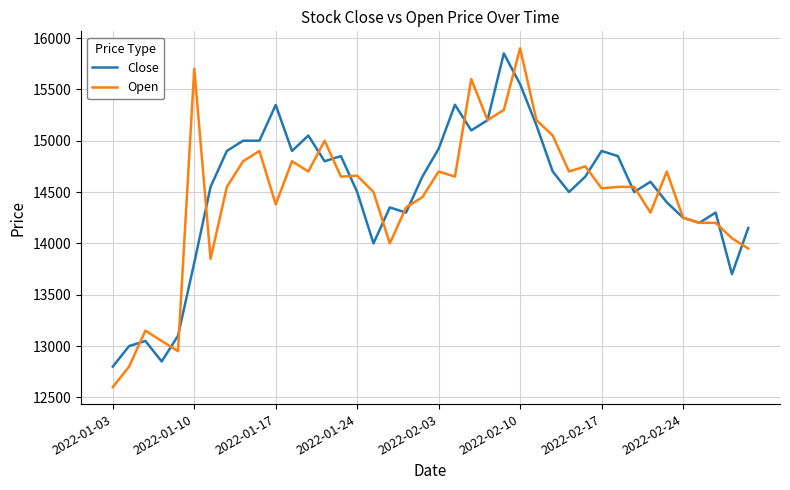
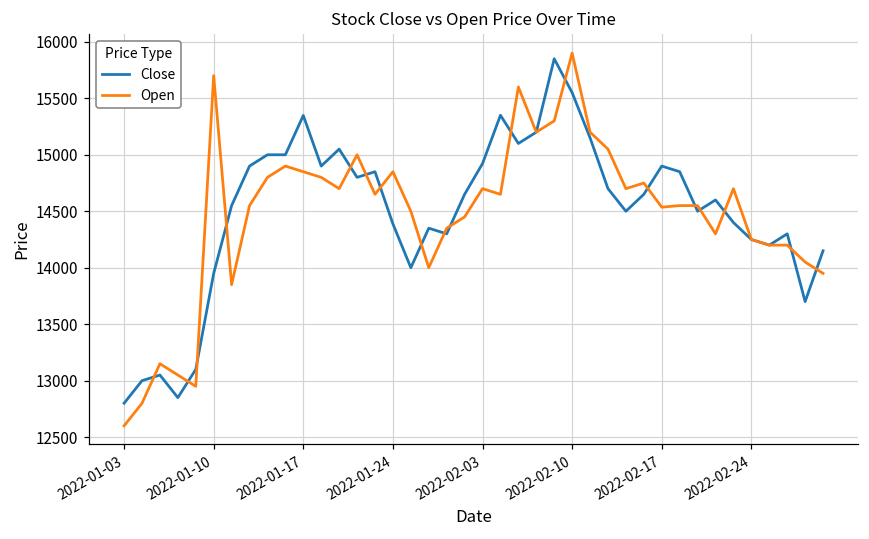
  {
    "Close": {
      "2022-01-03": 12800,
-     "2022-01-10": 13810,
+     "2022-01-10": 13950,
      "2022-01-17": 15350,
-     "2022-01-24": 14500,
+     "2022-01-24": 14390,
      "2022-02-03": 14920,
      "2022-02-10": 15550,
      "2022-02-17": 14900
    },
    "Open": {
      "2022-01-03": 12600,
      "2022-01-10": 15700,
-     "2022-01-17": 14380,
-     "2022-01-24": 14660,
+     "2022-01-17": 14850,
+     "2022-01-24": 14850,
      "2022-02-03": 14700,
      "2022-02-10": 15900,
      "2022-02-17": 14540
    }
  }
